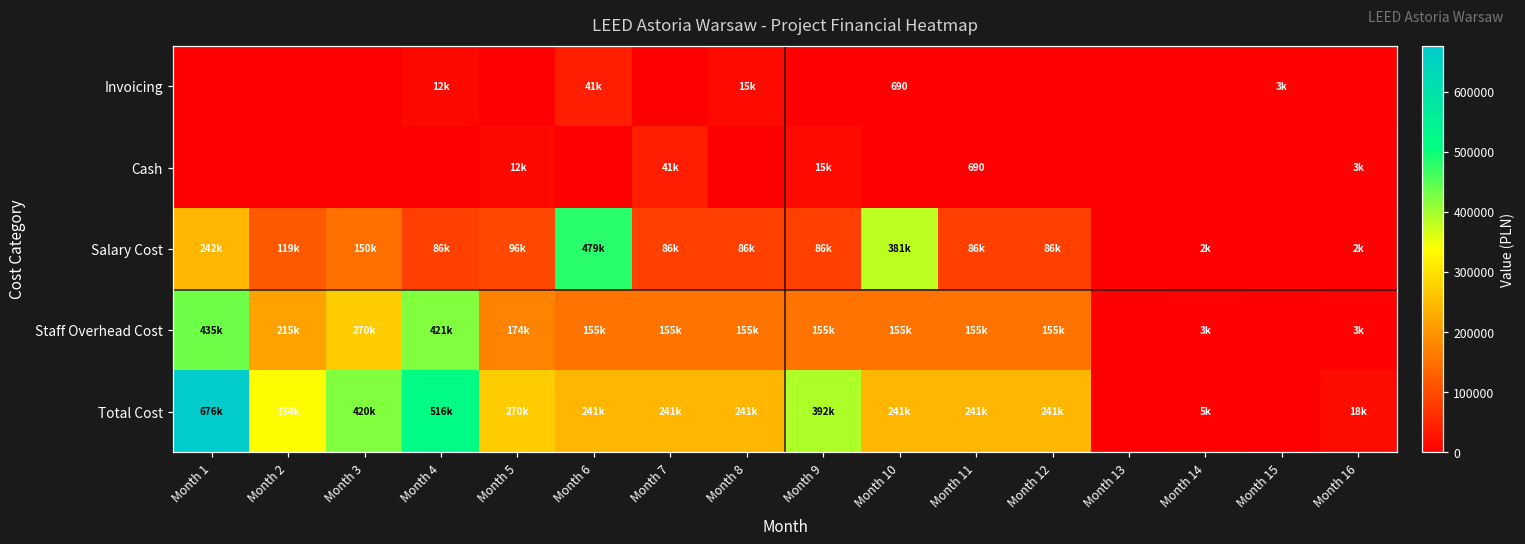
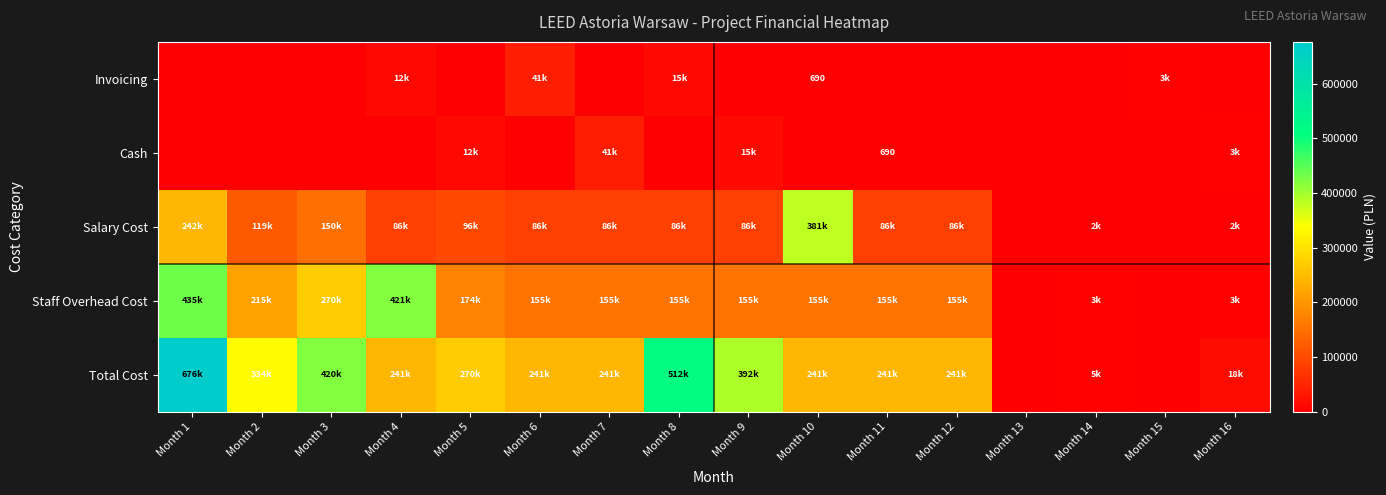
  {
    "Invoicing": {
      "Month 4": "12k",
      "Month 6": "41k",
      "Month 8": "15k",
      "Month 10": "690",
      "Month 15": "3k"
    },
    "Cash": {
      "Month 5": "12k",
      "Month 7": "41k",
      "Month 9": "15k",
      "Month 11": "690",
      "Month 16": "3k"
    },
    "Salary Cost": {
      "Month 1": "242k",
      "Month 2": "119k",
      "Month 3": "150k",
      "Month 4": "86k",
      "Month 5": "96k",
-     "Month 6": "479k",
+     "Month 6": "86k",
      "Month 7": "86k",
      "Month 8": "86k",
      "Month 9": "86k",
      "Month 10": "381k",
      "Month 11": "86k",
      "Month 12": "86k",
      "Month 14": "2k",
      "Month 16": "2k"
    },
    "Staff Overhead Cost": {
      "Month 1": "435k",
      "Month 2": "215k",
      "Month 3": "270k",
      "Month 4": "421k",
      "Month 5": "174k",
      "Month 6": "155k",
      "Month 7": "155k",
      "Month 8": "155k",
      "Month 9": "155k",
      "Month 10": "155k",
      "Month 11": "155k",
      "Month 12": "155k",
      "Month 14": "3k",
      "Month 16": "3k"
    },
    "Total Cost": {
      "Month 1": "676k",
      "Month 2": "334k",
      "Month 3": "420k",
-     "Month 4": "516k",
+     "Month 4": "241k",
      "Month 5": "270k",
      "Month 6": "241k",
      "Month 7": "241k",
-     "Month 8": "241k",
+     "Month 8": "512k",
      "Month 9": "392k",
      "Month 10": "241k",
      "Month 11": "241k",
      "Month 12": "241k",
      "Month 14": "5k",
      "Month 16": "18k"
    }
  }
